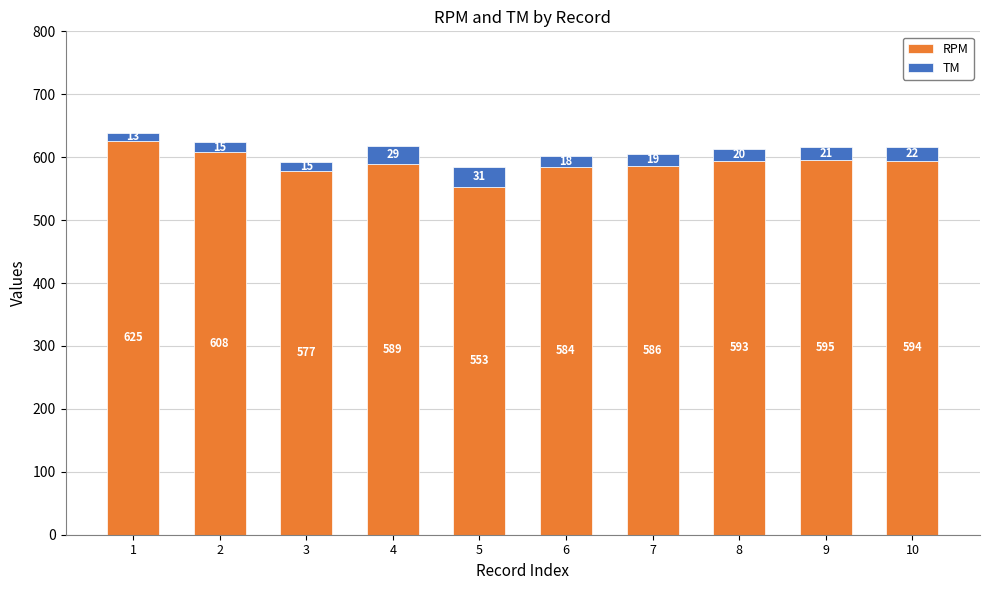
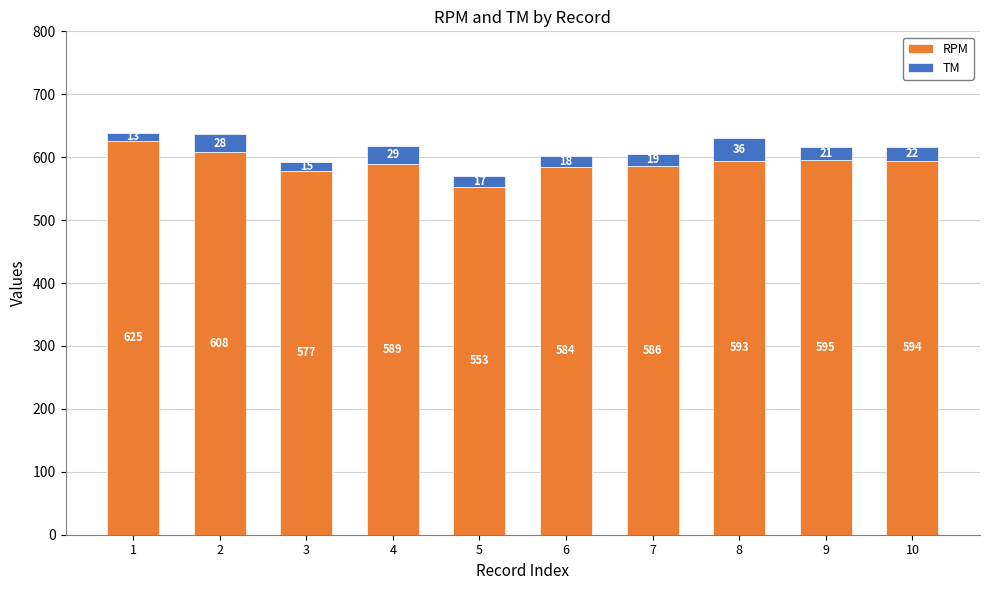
  {
    "RPM": {
      "2": 608,
      "4": 589,
      "5": 553,
      "6": 584,
      "7": 586,
      "9": 595,
      "10": 594
    },
    "TM": {
      "1": 13,
-     "2": 15,
+     "2": 28,
      "3": 15,
      "4": 29,
-     "5": 31,
+     "5": 17,
      "6": 18,
      "7": 19,
-     "8": 20,
+     "8": 36,
      "9": 21,
      "10": 22
    }
  }
